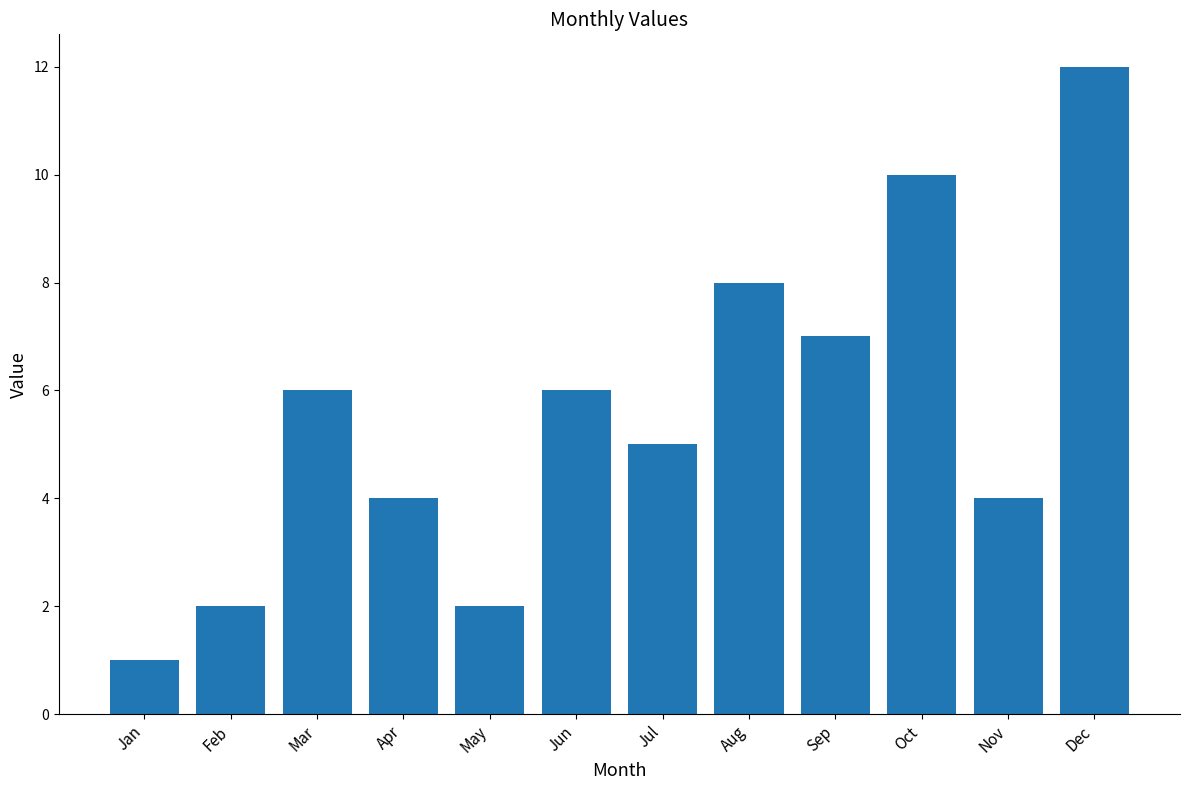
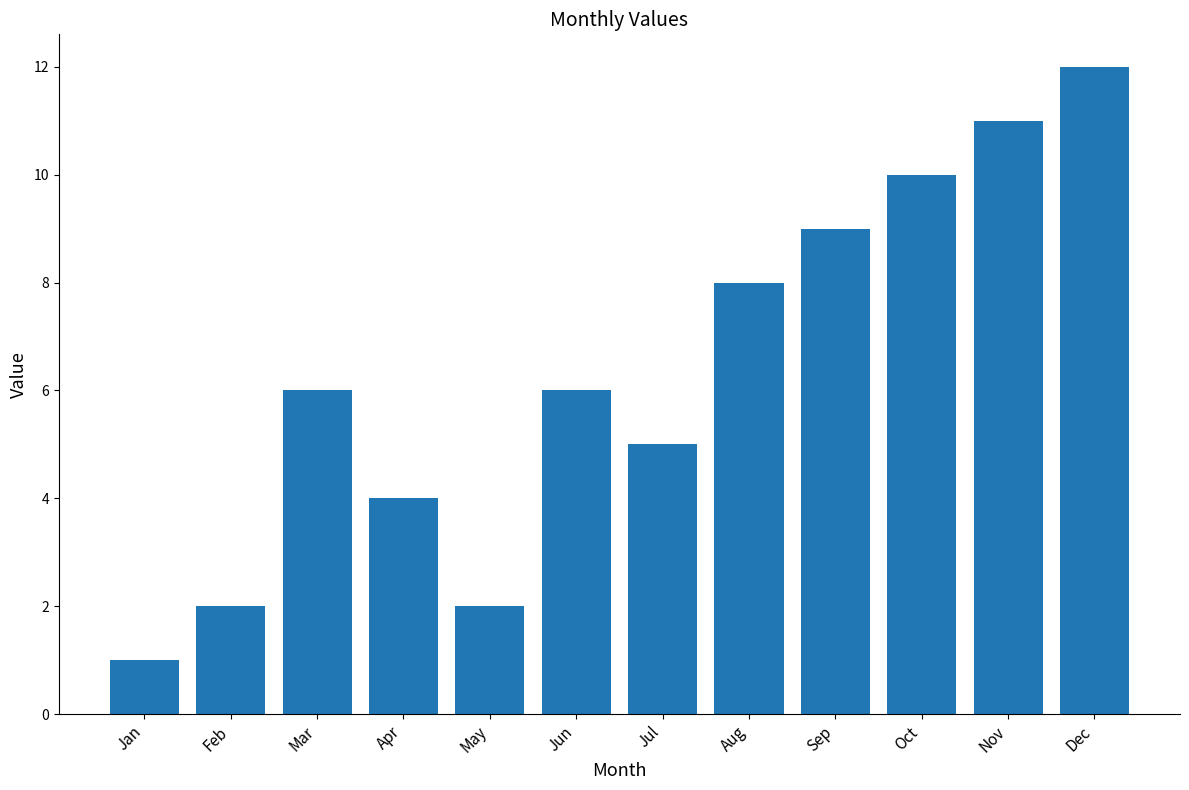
  {
    "Jan": 1,
    "Feb": 2,
    "Mar": 6,
    "Apr": 4,
    "May": 2,
    "Jun": 6,
    "Jul": 5,
    "Aug": 8,
-   "Sep": 7,
+   "Sep": 9,
    "Oct": 10,
-   "Nov": 4,
+   "Nov": 11,
    "Dec": 12
  }
